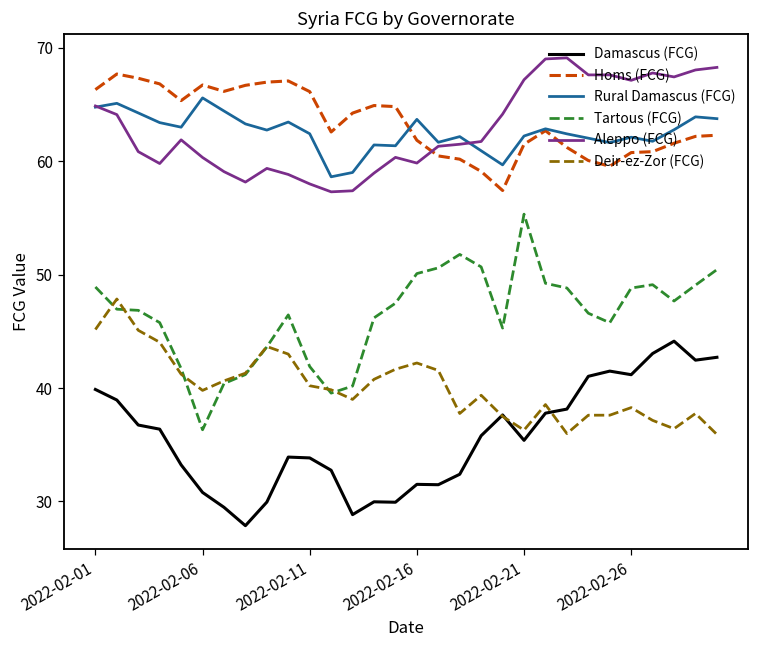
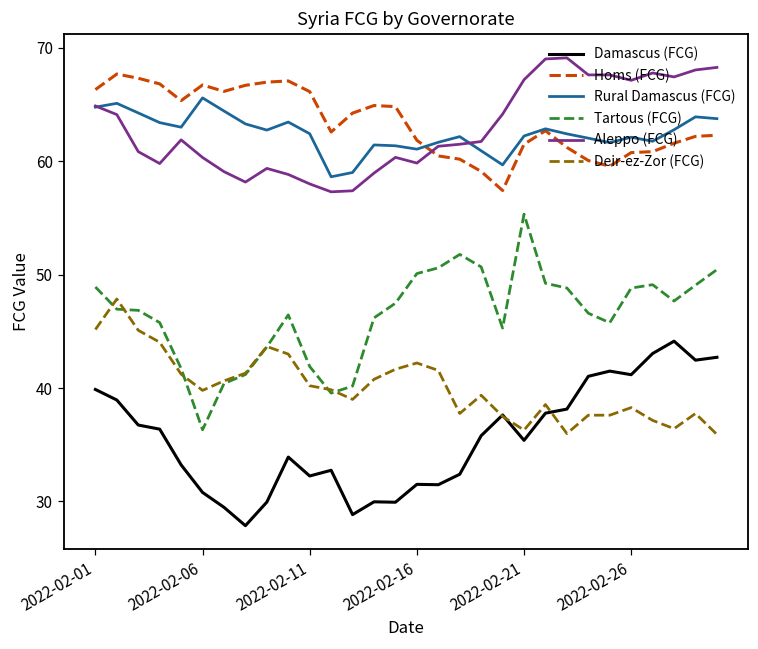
  {
    "Damascus (FCG)": {
      "2022-02-01": 39.9,
      "2022-02-06": 30.8,
-     "2022-02-11": 33.8,
+     "2022-02-11": 32.2,
      "2022-02-16": 31.5,
      "2022-02-21": 35.4,
      "2022-02-26": 41.2
    },
    "Homs (FCG)": {
      "2022-02-01": 66.3,
      "2022-02-06": 66.7,
      "2022-02-11": 66.1,
      "2022-02-16": 61.9,
      "2022-02-21": 61.5,
      "2022-02-26": 60.8
    },
    "Rural Damascus (FCG)": {
      "2022-02-06": 65.6,
      "2022-02-11": 62.4,
-     "2022-02-16": 63.7,
+     "2022-02-16": 61.1,
      "2022-02-21": 62.2,
      "2022-02-26": 62.1
    },
    "Tartous (FCG)": {
      "2022-02-01": 48.9,
      "2022-02-06": 36.3,
      "2022-02-11": 41.9,
      "2022-02-16": 50.1,
      "2022-02-21": 55.3,
      "2022-02-26": 48.8
    },
    "Aleppo (FCG)": {
      "2022-02-06": 60.3,
      "2022-02-11": 58.0,
      "2022-02-16": 59.8,
      "2022-02-21": 67.2,
      "2022-02-26": 67.1
    },
    "Deir-ez-Zor (FCG)": {
      "2022-02-01": 45.2,
      "2022-02-06": 39.8,
      "2022-02-11": 40.2,
      "2022-02-16": 42.2,
      "2022-02-21": 36.3,
      "2022-02-26": 38.3
    }
  }
